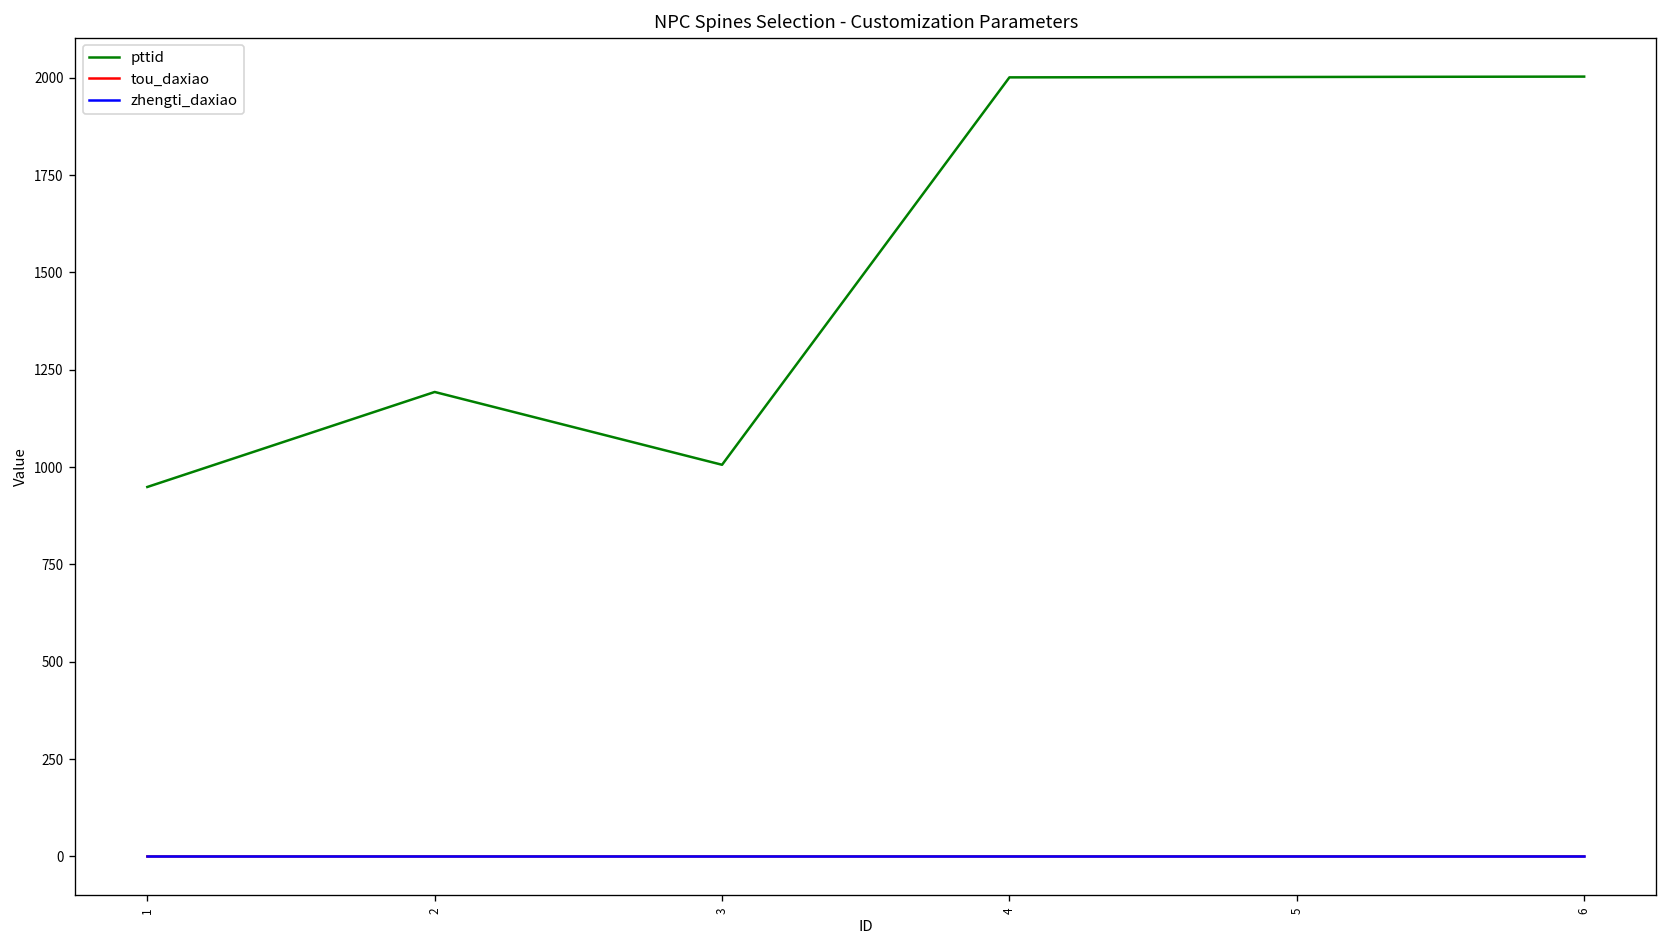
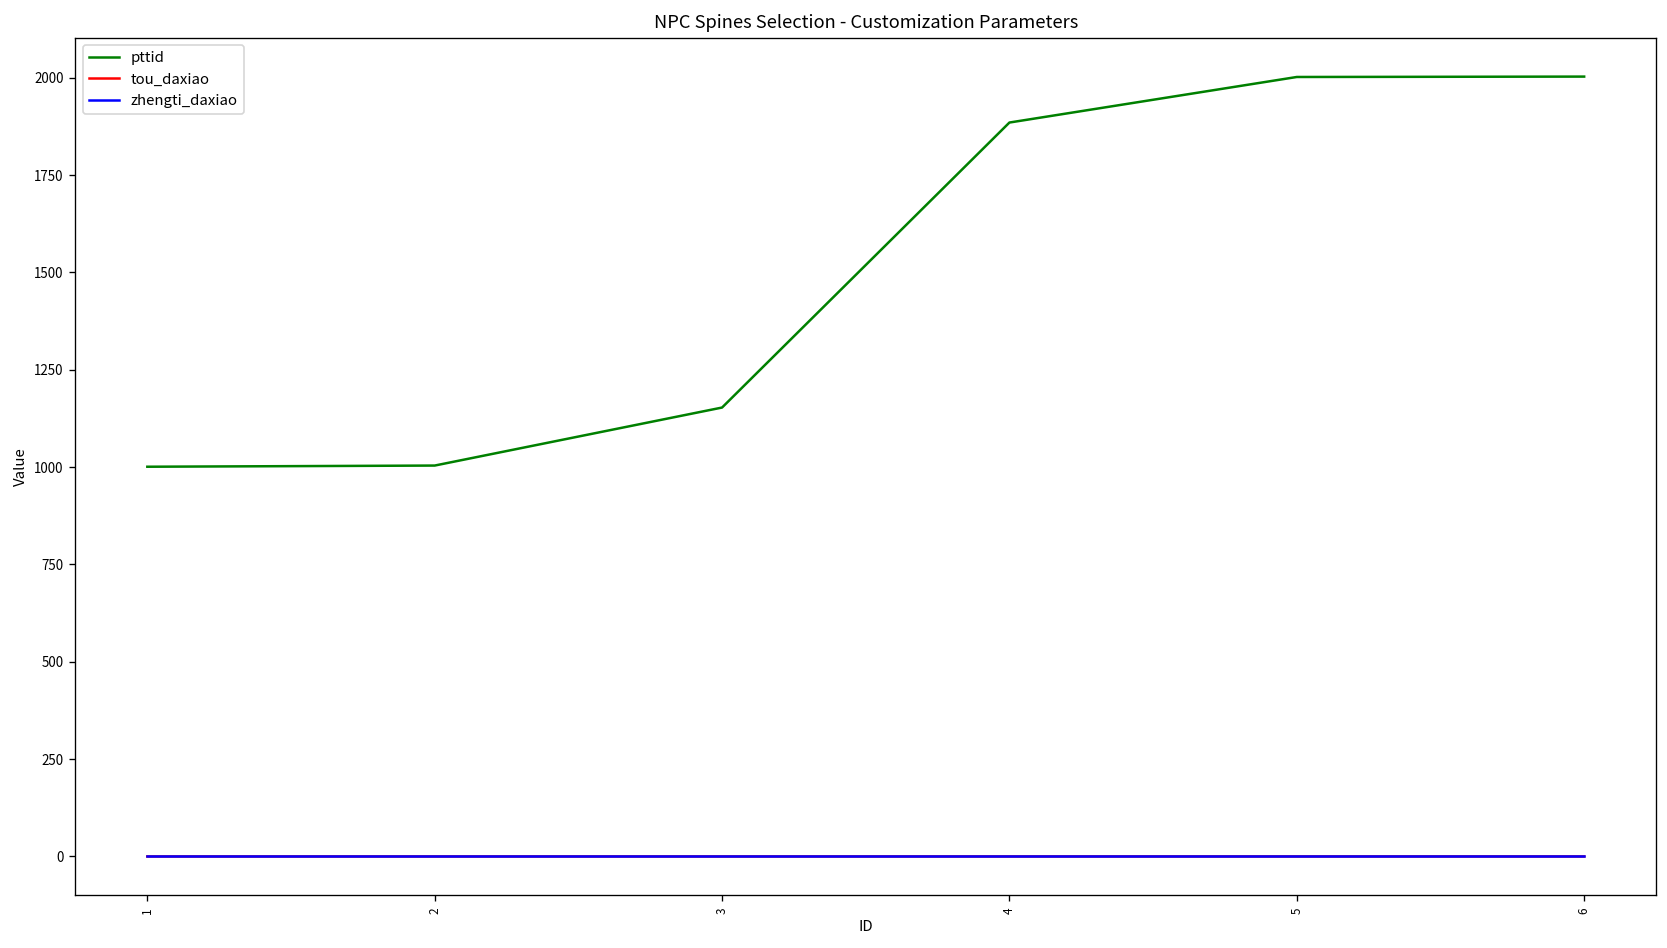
  {
    "pttid": {
-     "1": 950,
-     "2": 1190,
-     "3": 1010,
-     "4": 2000,
+     "1": 1000,
+     "2": 1000,
+     "3": 1150,
+     "4": 1890,
      "5": 2000,
      "6": 2000
    },
    "zhengti_daxiao": {
      "1": 0,
      "2": 0,
      "3": 0,
      "4": 0,
      "5": 0,
      "6": 0
    }
  }
